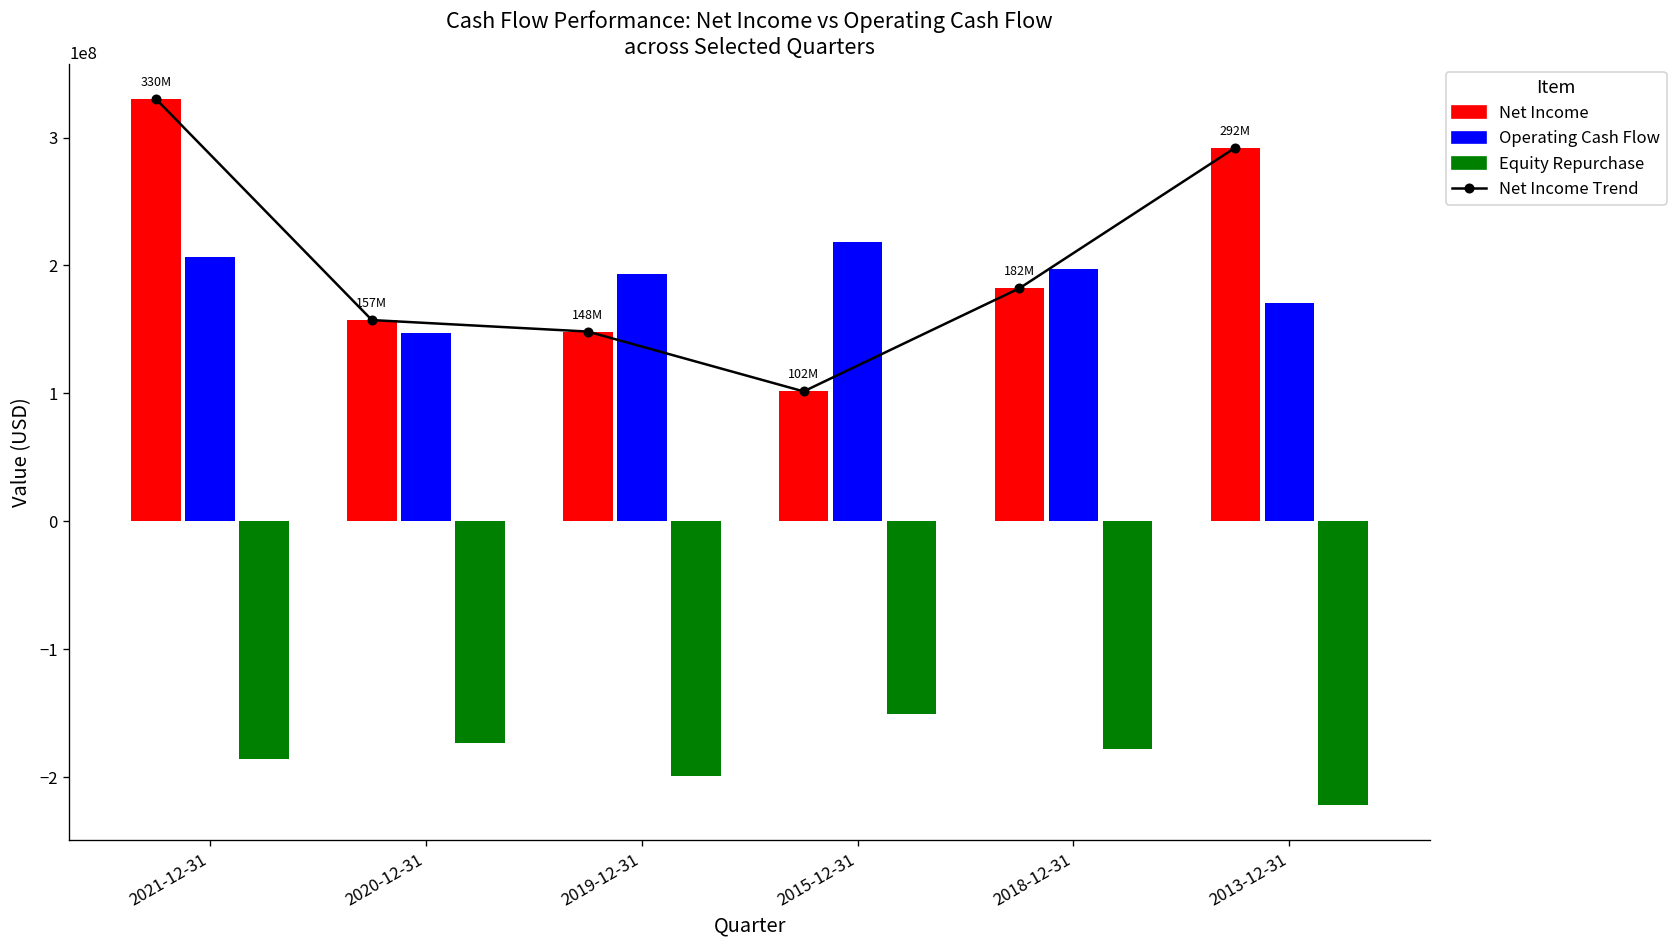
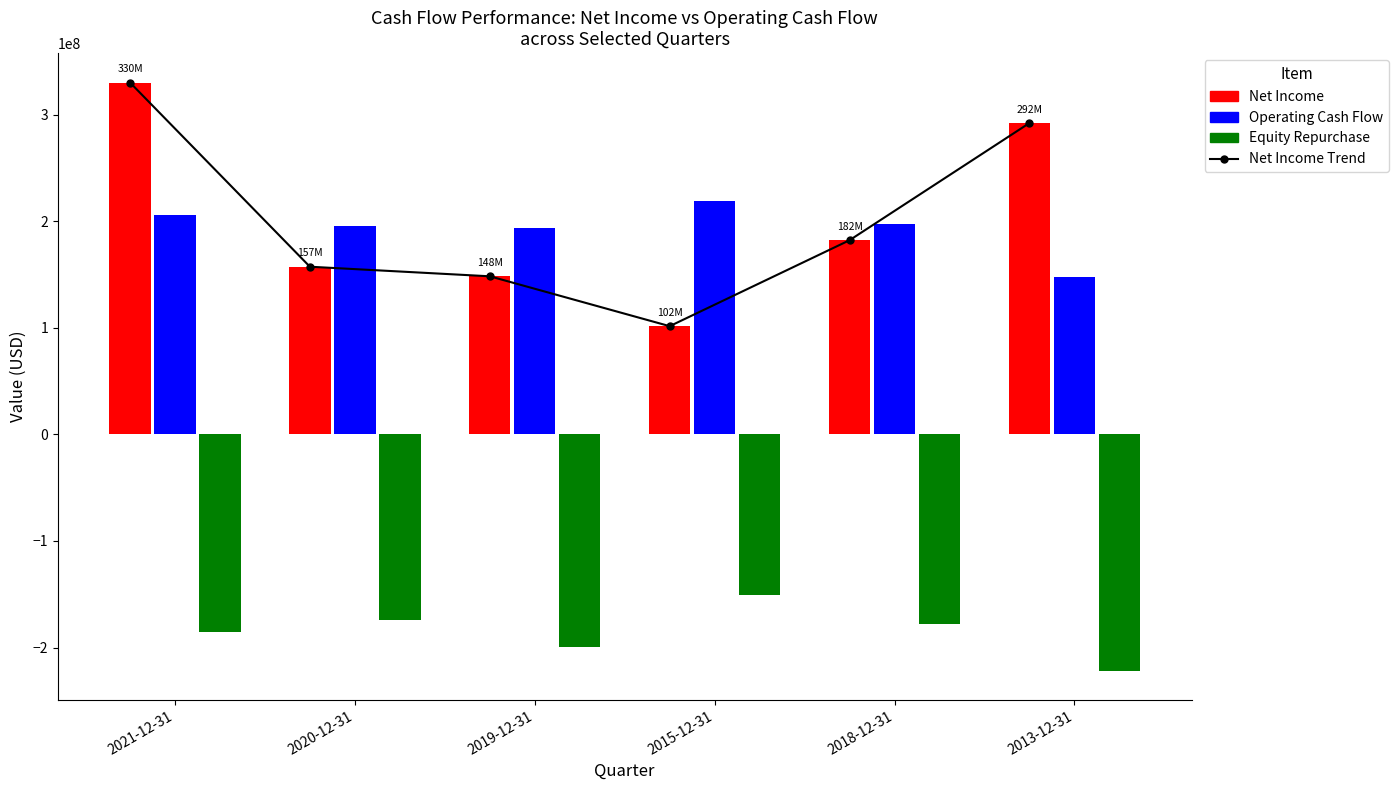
  {
    "Net Income": {
      "2021-12-31": "330M",
      "2020-12-31": "157M",
      "2019-12-31": "148M",
      "2015-12-31": "102M",
      "2018-12-31": "182M",
      "2013-12-31": "292M"
    },
    "Operating Cash Flow": {
      "2021-12-31": "206000000",
-     "2020-12-31": "147000000",
+     "2020-12-31": "195000000",
      "2019-12-31": "194000000",
      "2015-12-31": "219000000",
      "2018-12-31": "197000000",
-     "2013-12-31": "170000000"
+     "2013-12-31": "147000000"
    }
  }
